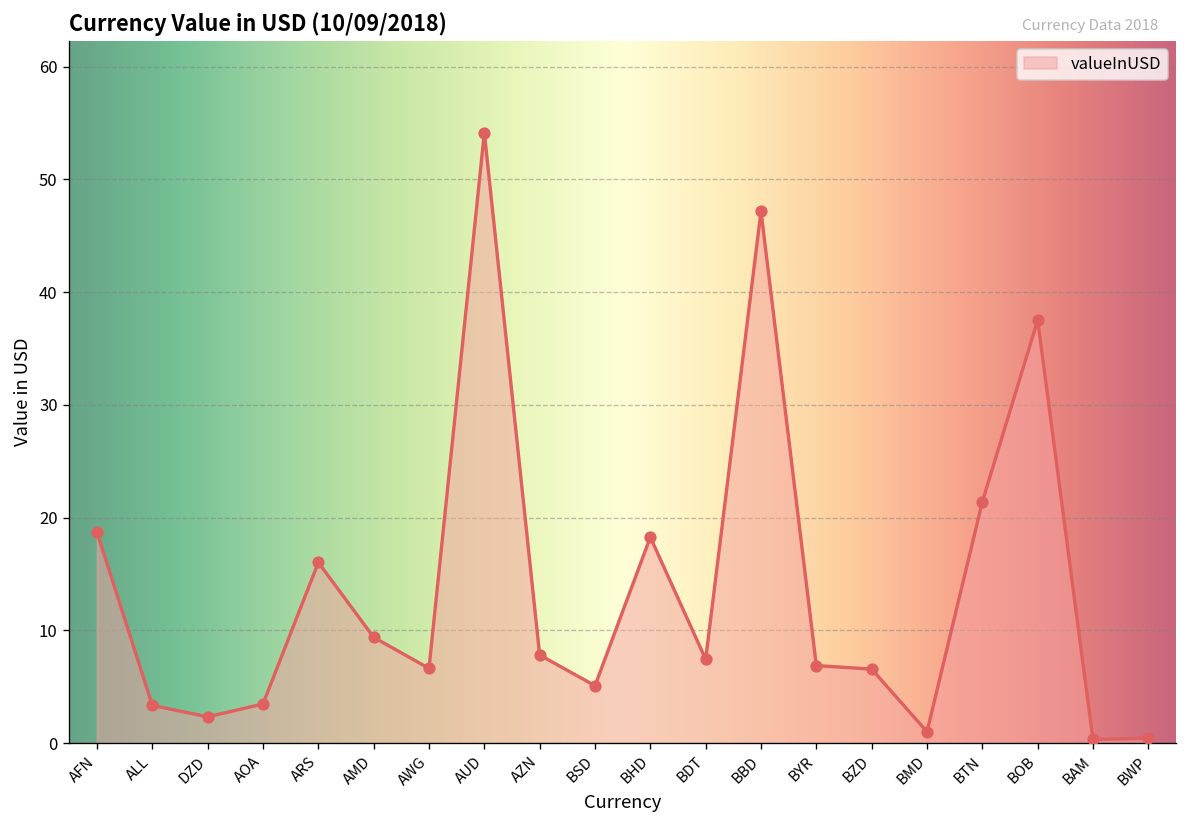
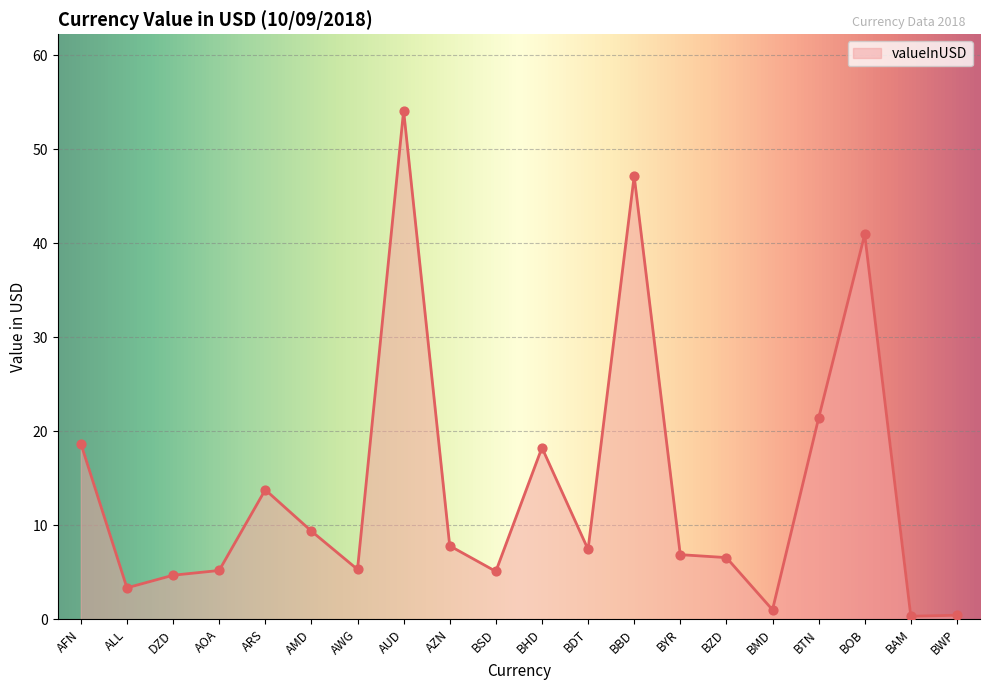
  {
    "AFN": 19,
    "ALL": 3,
-   "DZD": 2,
-   "AOA": 3,
-   "ARS": 16,
+   "DZD": 5,
+   "AOA": 5,
+   "ARS": 14,
    "AMD": 9,
-   "AWG": 7,
+   "AWG": 5,
    "AUD": 54,
    "AZN": 8,
    "BSD": 5,
    "BHD": 18,
    "BDT": 7,
    "BBD": 47,
    "BYR": 7,
    "BZD": 7,
    "BMD": 1,
    "BTN": 21,
-   "BOB": 38,
+   "BOB": 41,
    "BAM": 0,
    "BWP": 0
  }
